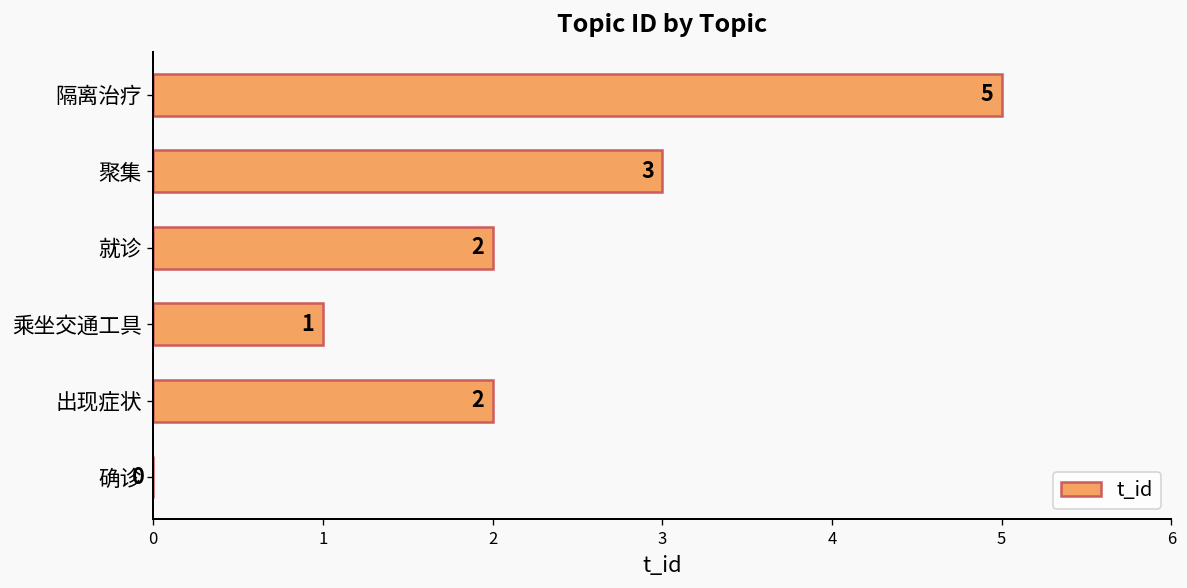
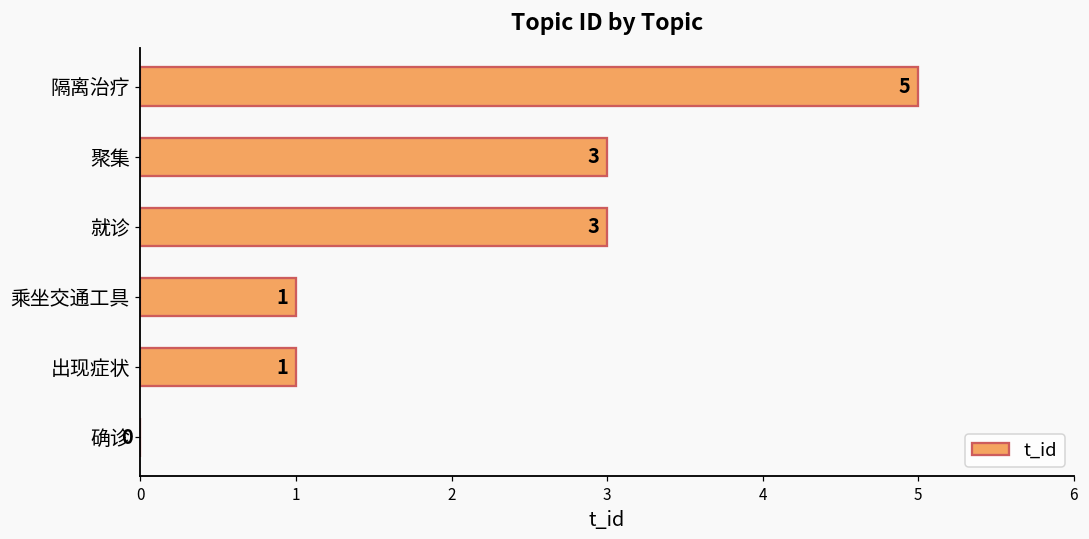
  {
    "隔离治疗": 5,
    "聚集": 3,
-   "就诊": 2,
+   "就诊": 3,
    "乘坐交通工具": 1,
-   "出现症状": 2,
+   "出现症状": 1,
    "确诊": 0
  }
